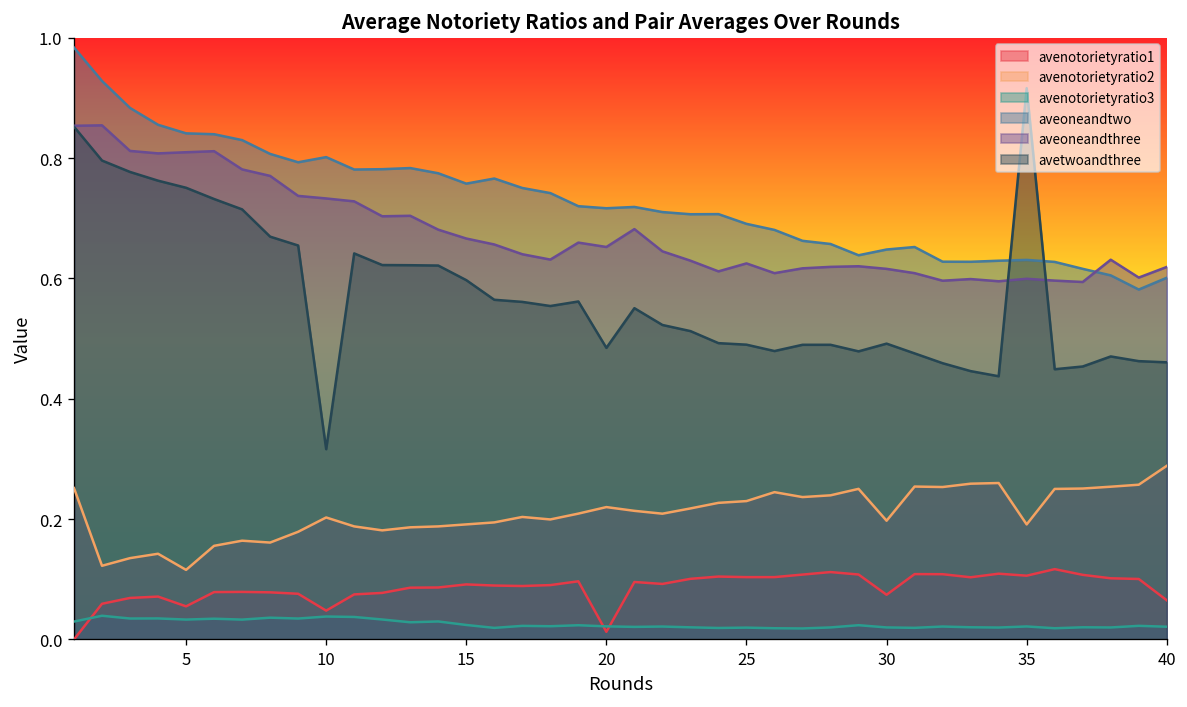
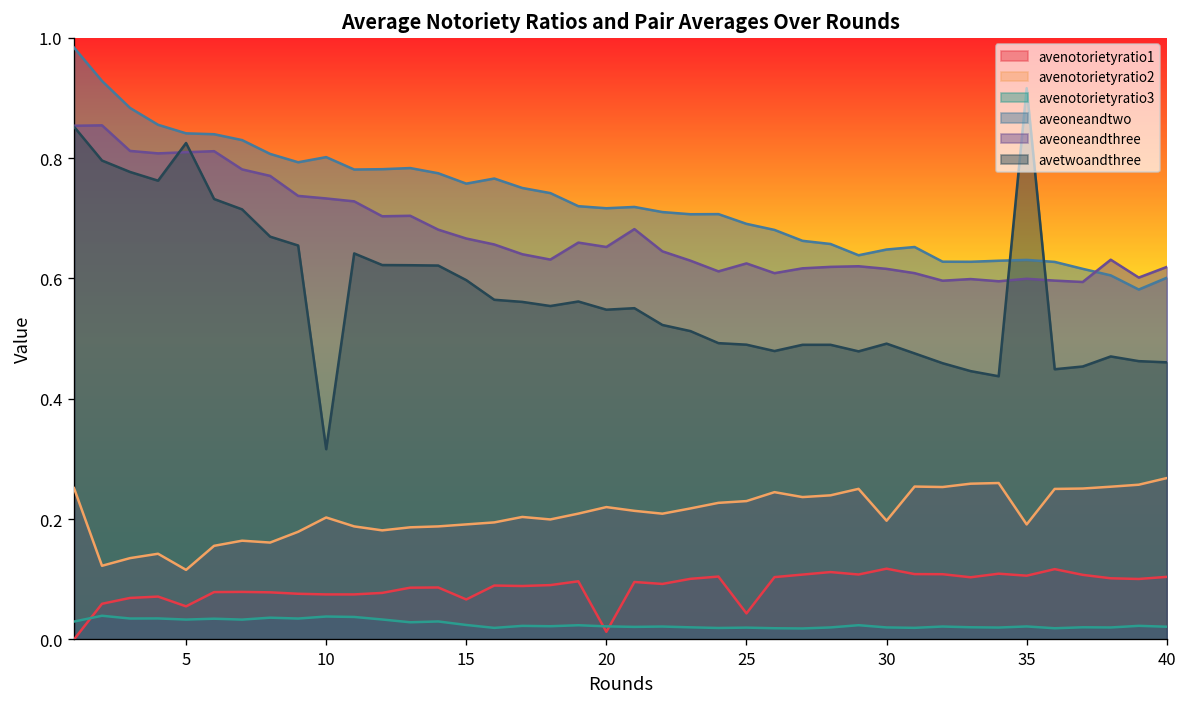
  {
    "avenotorietyratio1": {
      "5": 0.06,
-     "10": 0.05,
-     "15": 0.09,
+     "10": 0.07,
+     "15": 0.07,
      "20": 0.01,
-     "25": 0.10,
-     "30": 0.07,
+     "25": 0.04,
+     "30": 0.12,
      "35": 0.11,
-     "40": 0.07
+     "40": 0.10
    },
    "avenotorietyratio2": {
      "5": 0.12,
      "10": 0.20,
      "15": 0.19,
      "20": 0.22,
      "25": 0.23,
      "30": 0.20,
      "35": 0.19,
-     "40": 0.29
+     "40": 0.27
    },
    "avetwoandthree": {
-     "5": 0.75,
+     "5": 0.83,
      "10": 0.32,
      "15": 0.60,
-     "20": 0.48,
+     "20": 0.55,
      "25": 0.49,
      "30": 0.49,
      "40": 0.46
    }
  }
